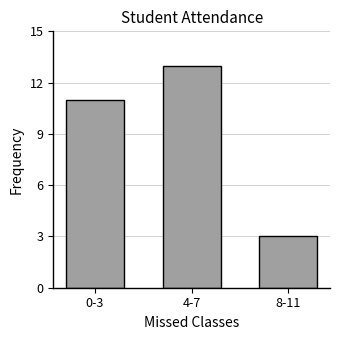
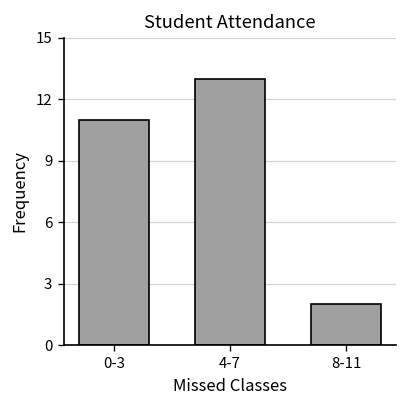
  {
    "0-3": 11,
    "4-7": 13,
-   "8-11": 3
+   "8-11": 2
  }
